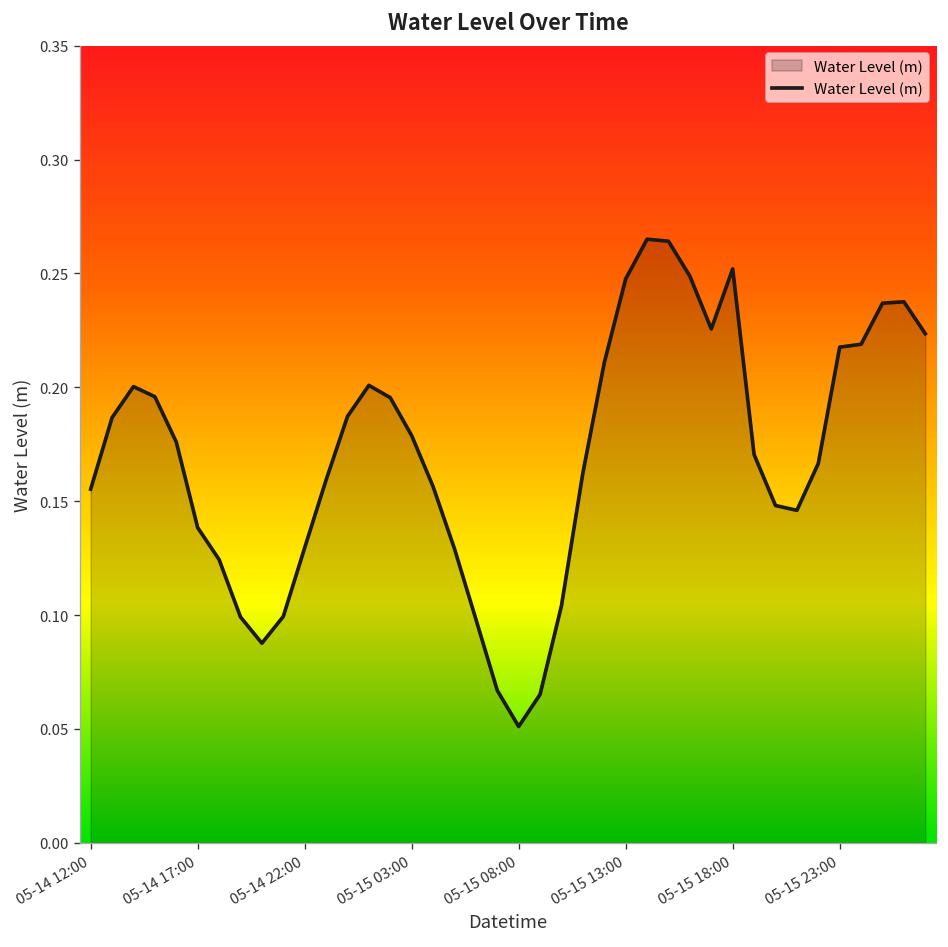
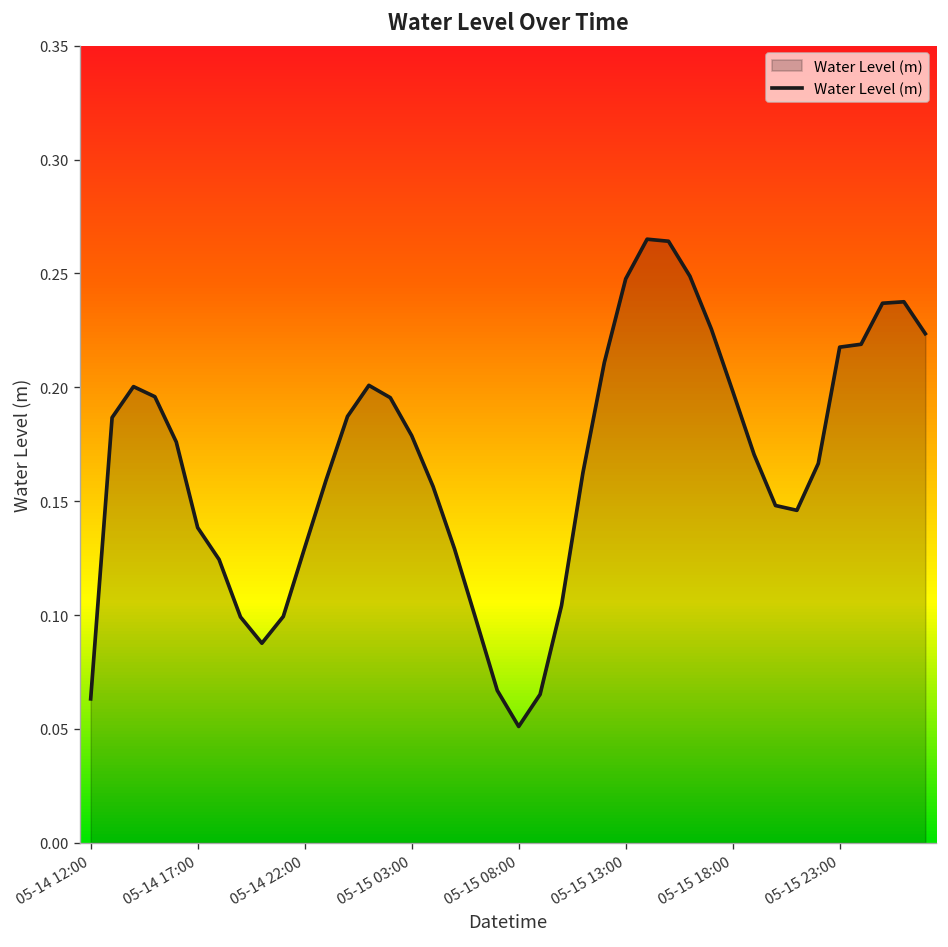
  {
-   "05-14 12:00": 0.155,
+   "05-14 12:00": 0.063,
    "05-14 17:00": 0.138,
    "05-14 22:00": 0.130,
    "05-15 03:00": 0.179,
    "05-15 08:00": 0.051,
    "05-15 13:00": 0.248,
-   "05-15 18:00": 0.252,
+   "05-15 18:00": 0.198,
    "05-15 23:00": 0.218
  }
